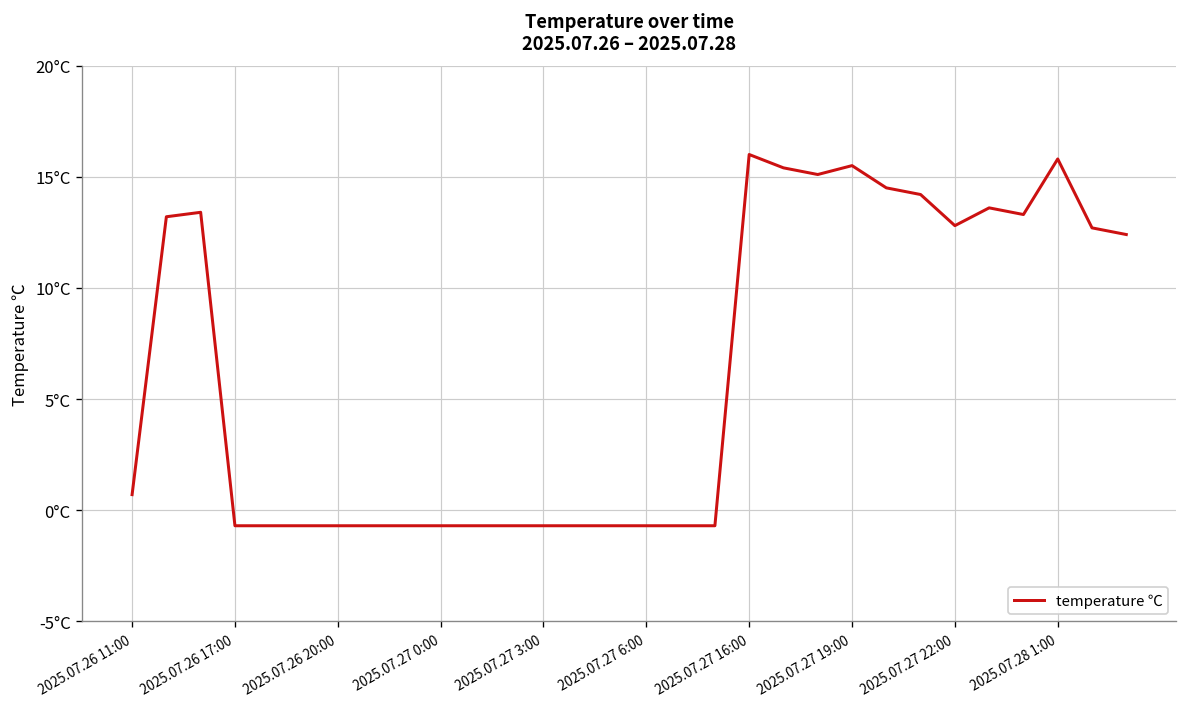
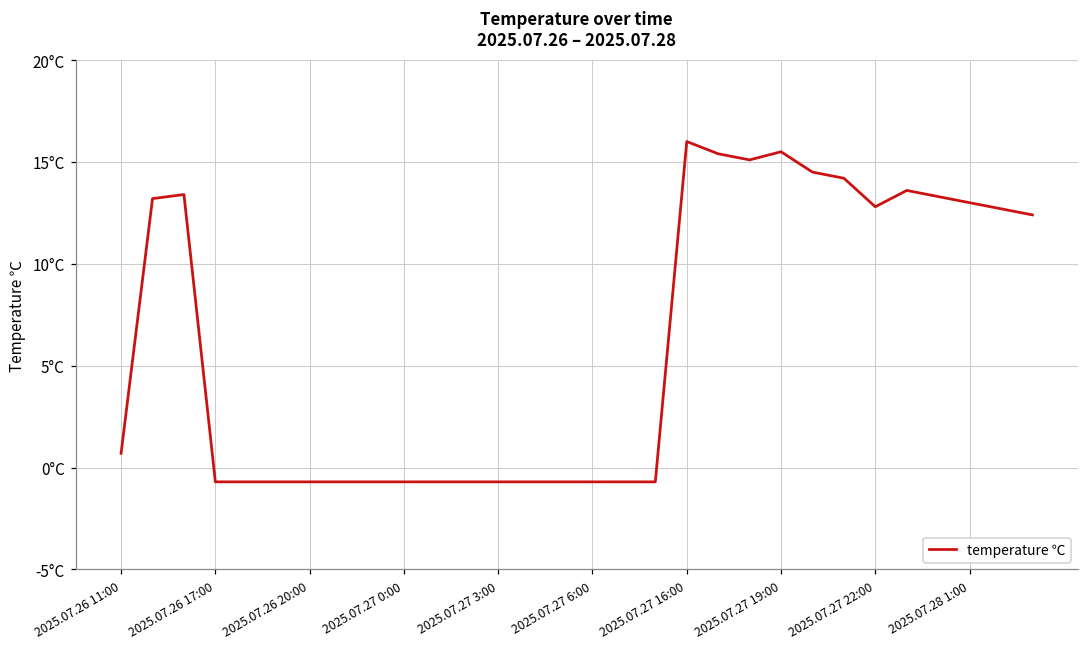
  {
    "2025.07.26 11:00": "0.7°C",
    "2025.07.26 17:00": "-0.7°C",
    "2025.07.26 20:00": "-0.7°C",
    "2025.07.27 0:00": "-0.7°C",
    "2025.07.27 3:00": "-0.7°C",
    "2025.07.27 6:00": "-0.7°C",
    "2025.07.27 16:00": "16.0°C",
    "2025.07.27 19:00": "15.5°C",
    "2025.07.27 22:00": "12.8°C",
-   "2025.07.28 1:00": "15.8°C"
+   "2025.07.28 1:00": "13.0°C"
  }
